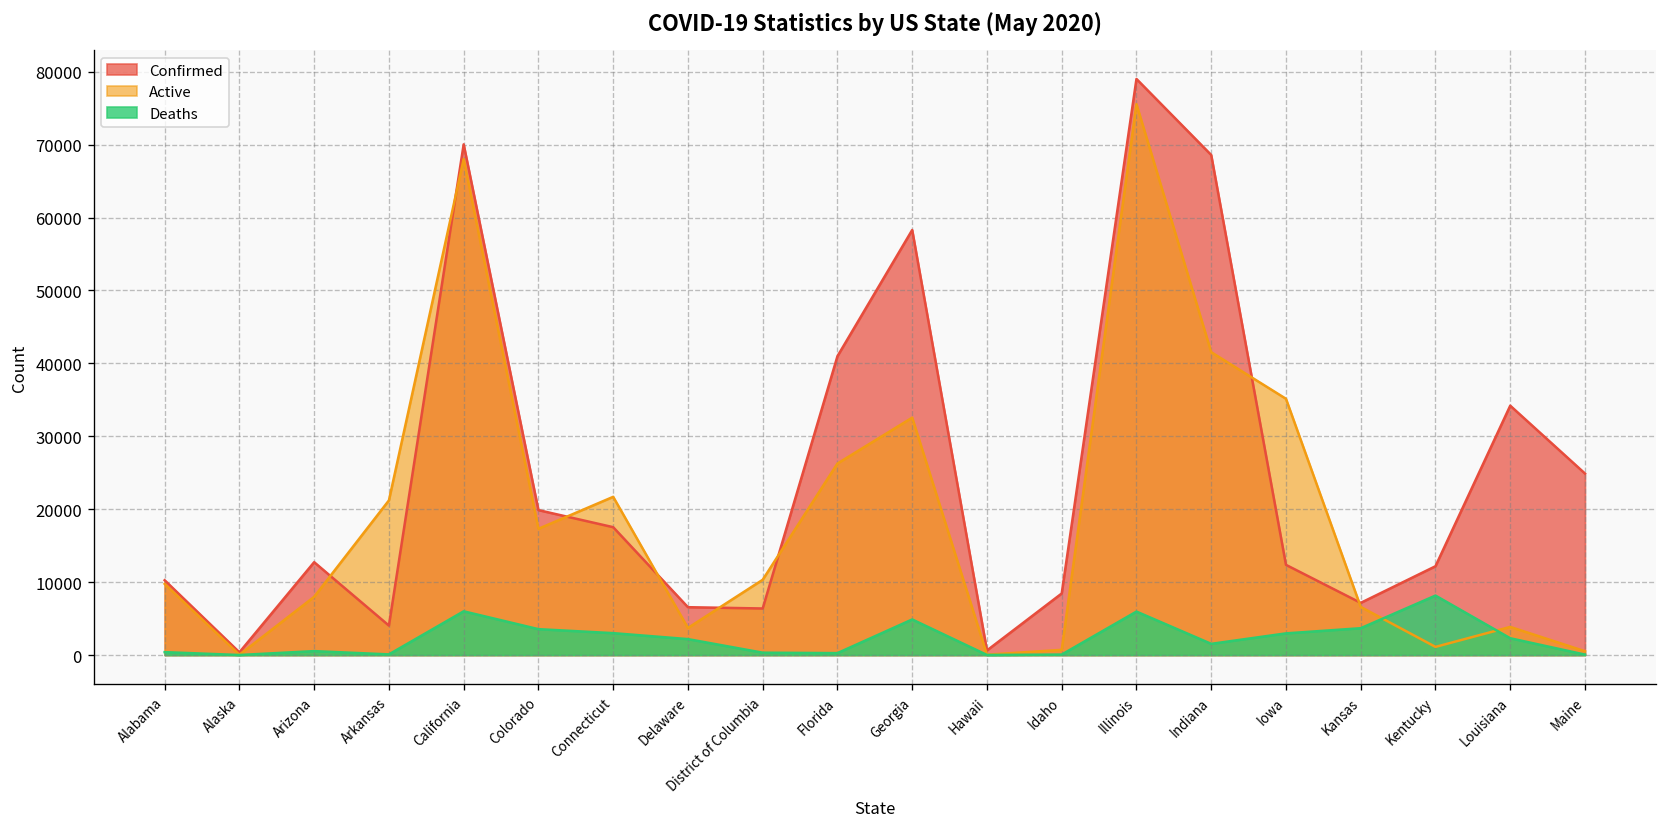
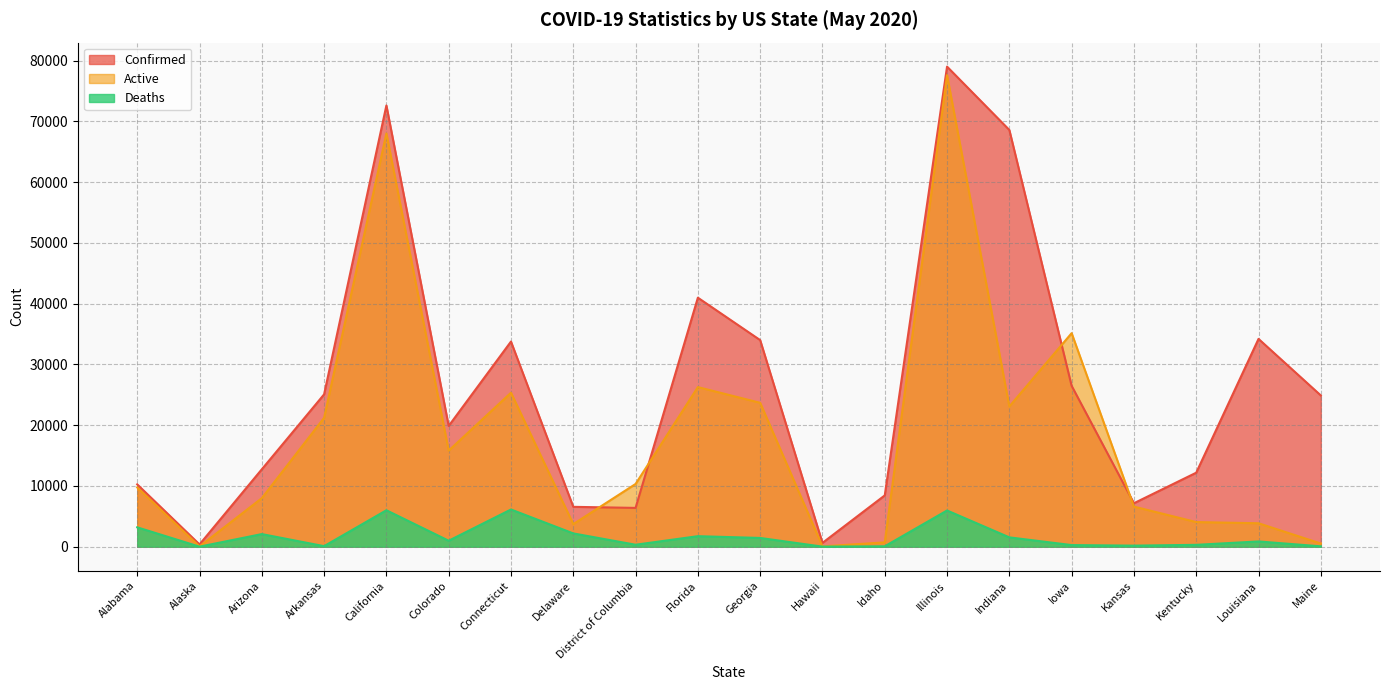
  {
    "Confirmed": {
      "Alabama": 10000,
      "Arizona": 13000,
-     "Arkansas": 4000,
-     "California": 70000,
+     "Arkansas": 25000,
+     "California": 73000,
      "Colorado": 20000,
-     "Connecticut": 18000,
+     "Connecticut": 34000,
      "Delaware": 7000,
      "District of Columbia": 6000,
      "Florida": 41000,
-     "Georgia": 58000,
+     "Georgia": 34000,
      "Hawaii": 1000,
      "Idaho": 8000,
      "Illinois": 79000,
      "Indiana": 69000,
-     "Iowa": 12000,
+     "Iowa": 26000,
      "Kansas": 7000,
      "Kentucky": 12000,
      "Louisiana": 34000,
      "Maine": 25000
    },
    "Active": {
      "Alabama": 10000,
      "Arizona": 8000,
      "Arkansas": 21000,
      "California": 68000,
-     "Colorado": 17000,
-     "Connecticut": 22000,
+     "Colorado": 16000,
+     "Connecticut": 25000,
      "Delaware": 4000,
      "District of Columbia": 10000,
      "Florida": 26000,
-     "Georgia": 33000,
+     "Georgia": 24000,
      "Idaho": 1000,
-     "Illinois": 76000,
-     "Indiana": 42000,
+     "Illinois": 78000,
+     "Indiana": 23000,
      "Iowa": 35000,
      "Kansas": 7000,
-     "Kentucky": 1000,
+     "Kentucky": 4000,
      "Louisiana": 4000,
      "Maine": 1000
    },
    "Deaths": {
-     "Alabama": 0,
-     "Arizona": 1000,
+     "Alabama": 3000,
+     "Arizona": 2000,
      "Arkansas": 0,
      "California": 6000,
-     "Colorado": 4000,
-     "Connecticut": 3000,
+     "Colorado": 1000,
+     "Connecticut": 6000,
      "Delaware": 2000,
      "District of Columbia": 0,
-     "Florida": 0,
-     "Georgia": 5000,
+     "Florida": 2000,
+     "Georgia": 1000,
      "Idaho": 0,
      "Illinois": 6000,
      "Indiana": 2000,
-     "Iowa": 3000,
-     "Kansas": 4000,
-     "Kentucky": 8000,
-     "Louisiana": 2000,
+     "Iowa": 0,
+     "Kansas": 0,
+     "Kentucky": 0,
+     "Louisiana": 1000,
      "Maine": 0
    }
  }
